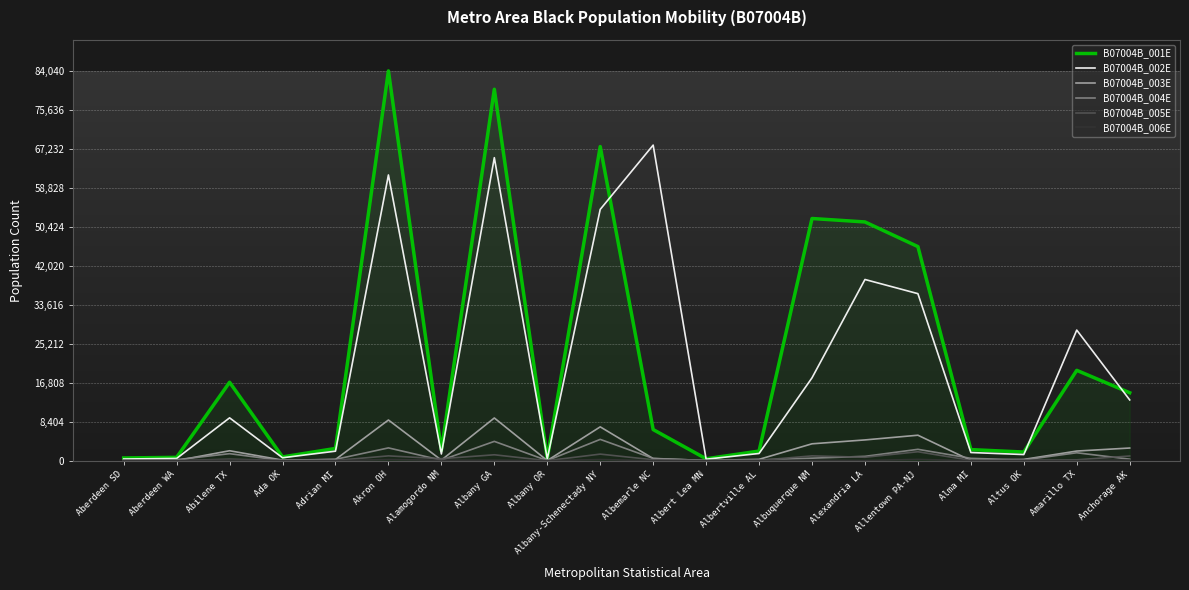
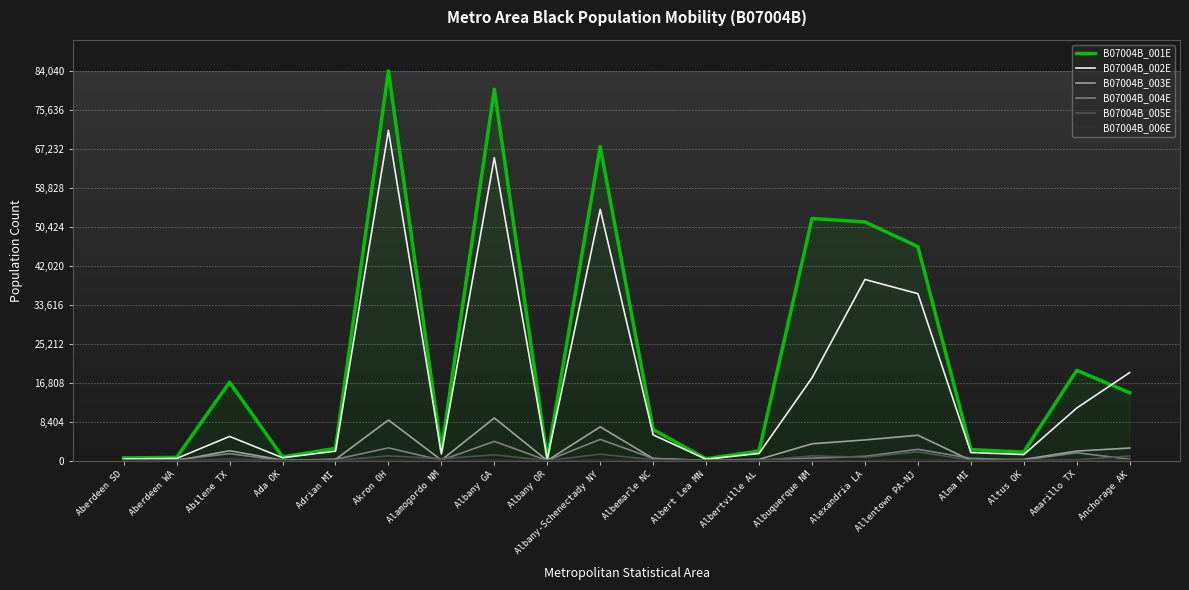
  {
    "B07004B_001E": {
      "Abilene TX": "17,000",
      "Adrian MI": "3,000",
      "Akron OH": "84,000",
      "Alamogordo NM": "2,000",
      "Albany GA": "80,000",
      "Albany-Schenectady NY": "68,000",
      "Albemarle NC": "7,000",
      "Albuquerque NM": "52,000",
      "Alexandria LA": "51,000",
      "Allentown PA-NJ": "46,000",
      "Alma MI": "2,000",
      "Amarillo TX": "19,000",
      "Anchorage AK": "15,000"
    },
    "B07004B_002E": {
-     "Abilene TX": "9,000",
+     "Abilene TX": "5,000",
      "Adrian MI": "2,000",
-     "Akron OH": "62,000",
+     "Akron OH": "71,000",
      "Alamogordo NM": "1,000",
      "Albany GA": "65,000",
      "Albany-Schenectady NY": "54,000",
-     "Albemarle NC": "68,000",
+     "Albemarle NC": "6,000",
      "Albuquerque NM": "18,000",
      "Alexandria LA": "39,000",
      "Allentown PA-NJ": "36,000",
      "Alma MI": "2,000",
-     "Amarillo TX": "28,000",
-     "Anchorage AK": "13,000"
+     "Amarillo TX": "11,000",
+     "Anchorage AK": "19,000"
    }
  }
